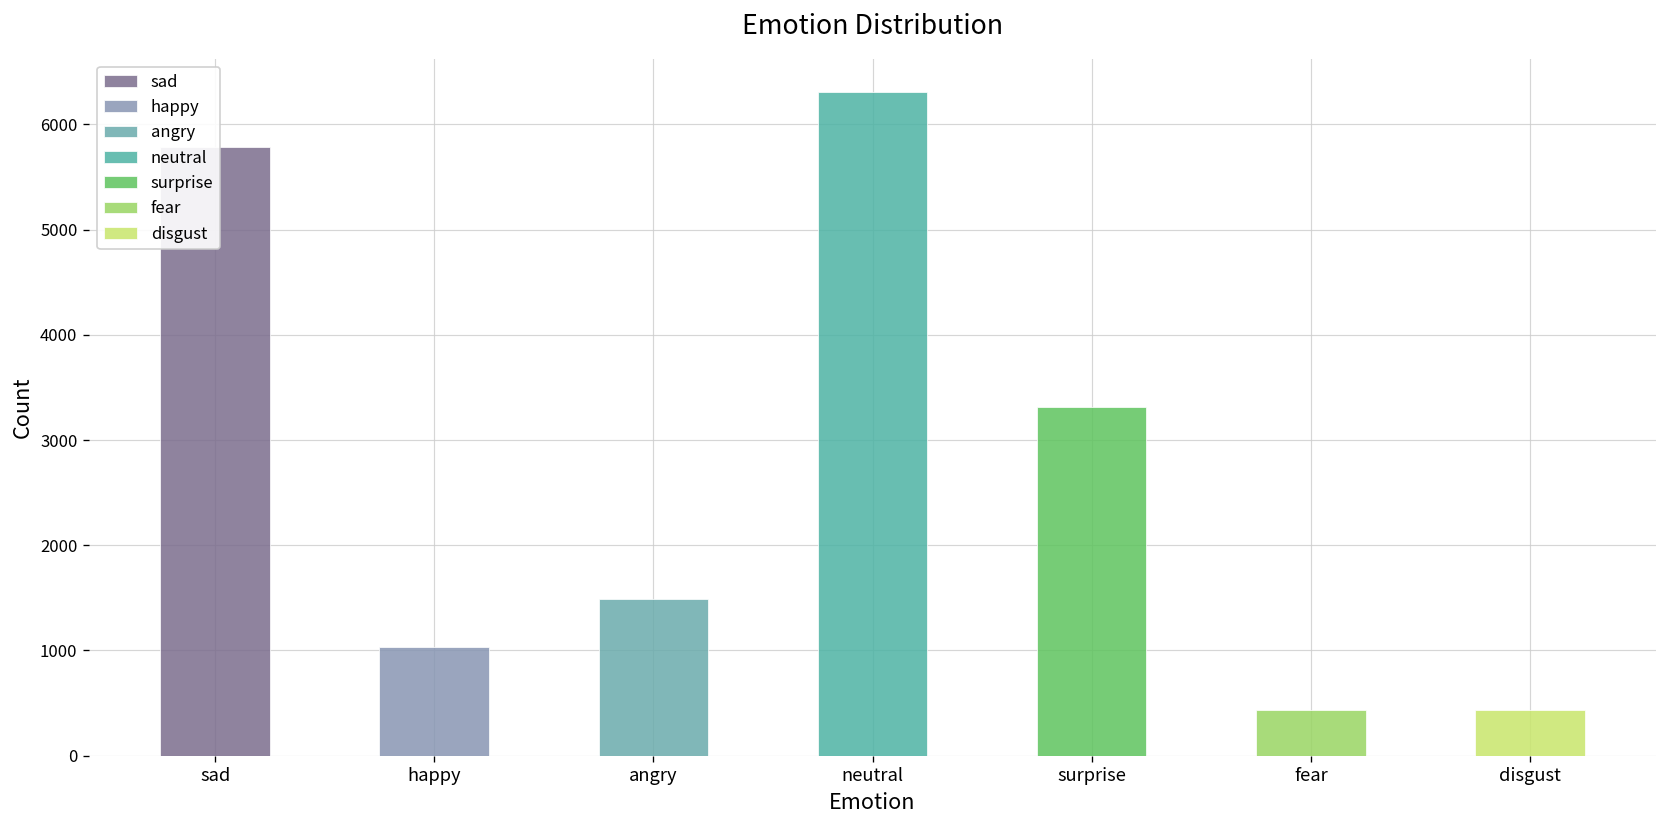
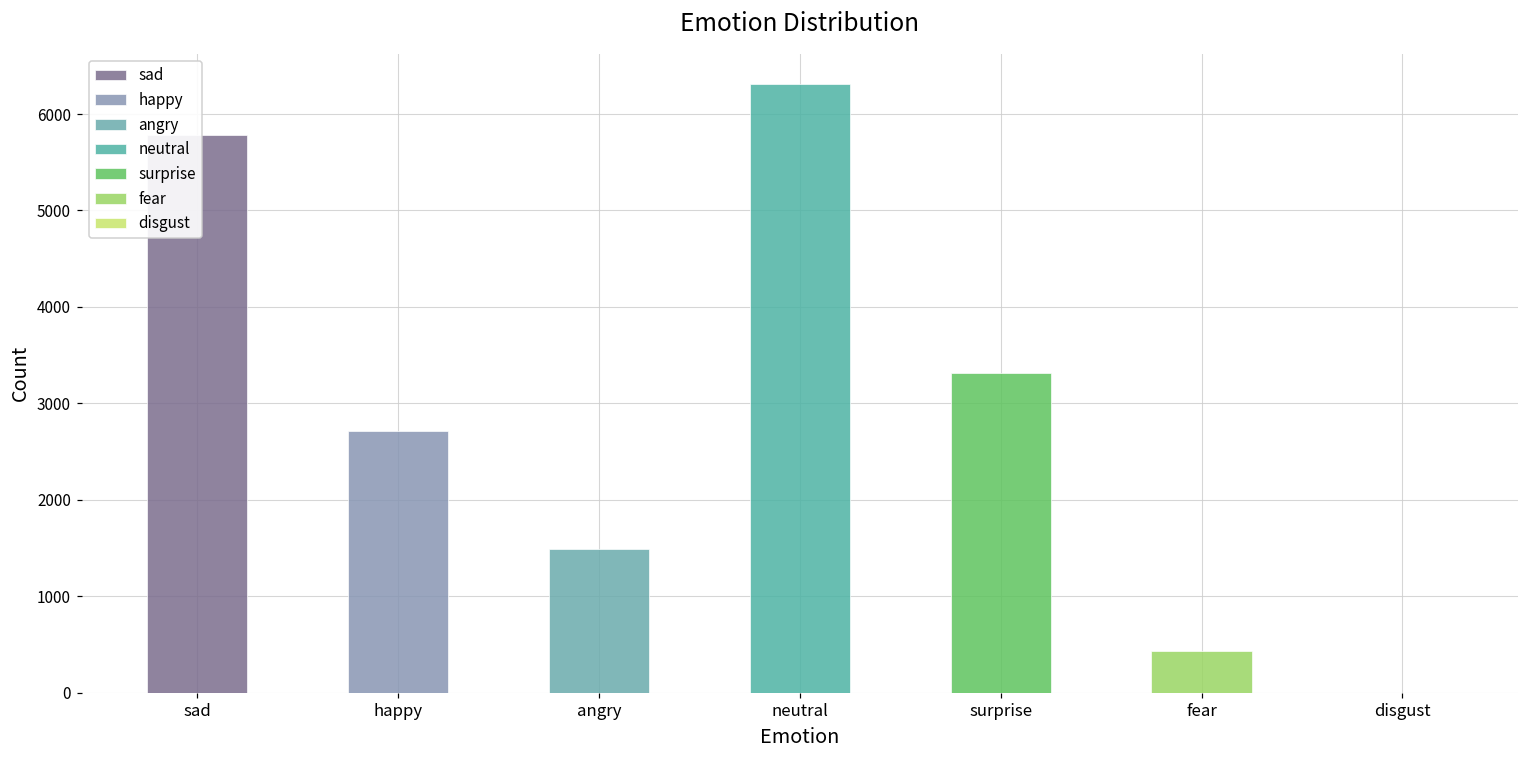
  {
-   "happy": 1000,
+   "happy": 2700,
    "angry": 1500,
    "neutral": 6300,
    "surprise": 3300,
    "fear": 400,
-   "disgust": 400
+   "disgust": 0
  }
